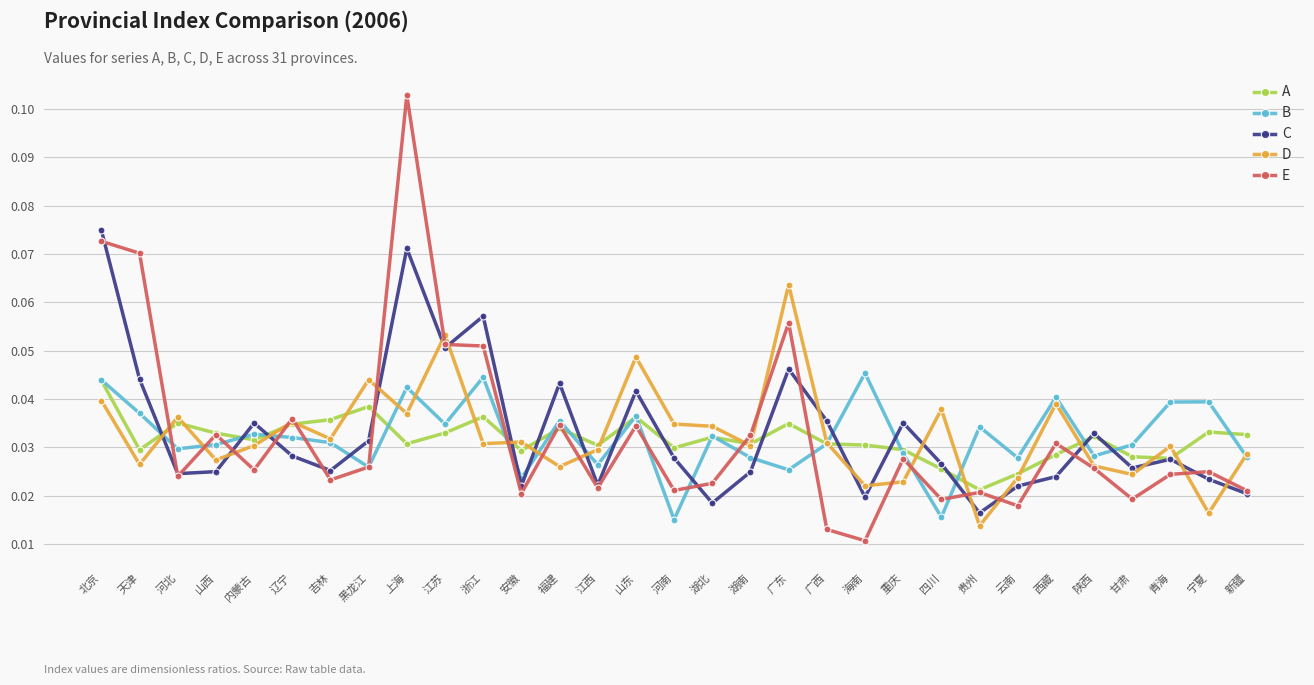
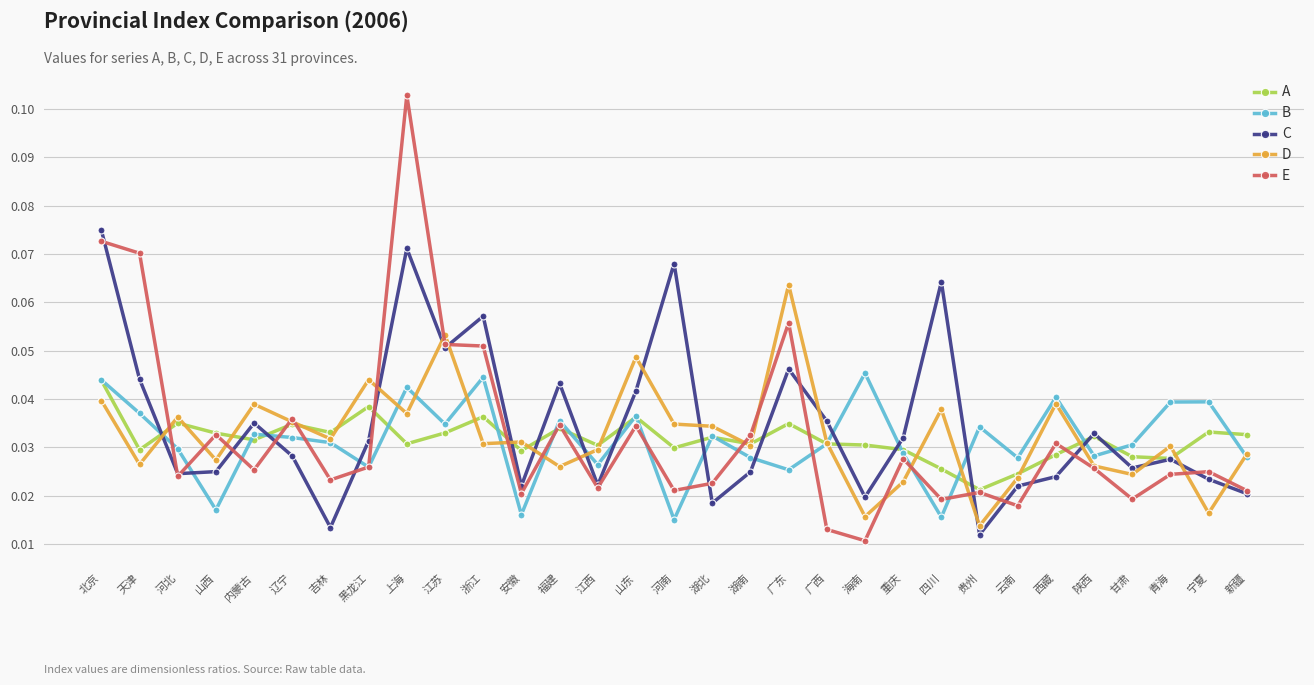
  {
    "A": {
      "天津": 0.029,
      "河北": 0.035,
      "内蒙古": 0.032,
-     "吉林": 0.036,
+     "吉林": 0.033,
      "黑龙江": 0.038,
      "上海": 0.031,
      "江苏": 0.033,
      "浙江": 0.036,
      "安徽": 0.029,
      "福建": 0.034,
      "江西": 0.030,
      "河南": 0.030,
      "广东": 0.035,
      "海南": 0.030,
      "重庆": 0.029,
      "四川": 0.025,
      "贵州": 0.021,
      "云南": 0.024,
      "西藏": 0.028,
      "陕西": 0.032,
      "甘肃": 0.028,
      "宁夏": 0.033,
      "新疆": 0.033
    },
    "B": {
      "天津": 0.037,
      "河北": 0.030,
-     "山西": 0.031,
+     "山西": 0.017,
      "内蒙古": 0.033,
      "辽宁": 0.032,
      "吉林": 0.031,
      "上海": 0.042,
      "江苏": 0.035,
      "浙江": 0.044,
-     "安徽": 0.024,
+     "安徽": 0.016,
      "福建": 0.035,
      "江西": 0.026,
      "河南": 0.015,
      "湖南": 0.028,
      "广东": 0.025,
      "海南": 0.045,
      "重庆": 0.029,
      "四川": 0.016,
      "贵州": 0.034,
      "云南": 0.028,
      "西藏": 0.040,
      "陕西": 0.028,
      "甘肃": 0.030,
      "青海": 0.039,
      "宁夏": 0.039,
      "新疆": 0.028
    },
    "C": {
      "北京": 0.075,
      "天津": 0.044,
      "河北": 0.025,
      "山西": 0.025,
      "内蒙古": 0.035,
      "辽宁": 0.028,
-     "吉林": 0.025,
+     "吉林": 0.013,
      "黑龙江": 0.031,
      "上海": 0.071,
      "江苏": 0.051,
      "浙江": 0.057,
      "安徽": 0.022,
      "福建": 0.043,
      "江西": 0.022,
      "山东": 0.042,
-     "河南": 0.028,
+     "河南": 0.068,
      "湖北": 0.018,
      "湖南": 0.025,
      "广东": 0.046,
      "广西": 0.035,
      "海南": 0.020,
-     "重庆": 0.035,
-     "四川": 0.027,
-     "贵州": 0.016,
+     "重庆": 0.032,
+     "四川": 0.064,
+     "贵州": 0.012,
      "云南": 0.022,
      "西藏": 0.024,
      "陕西": 0.033,
      "甘肃": 0.026,
      "宁夏": 0.023,
      "新疆": 0.020
    },
    "D": {
      "北京": 0.040,
      "天津": 0.026,
      "河北": 0.036,
      "山西": 0.027,
-     "内蒙古": 0.030,
+     "内蒙古": 0.039,
      "吉林": 0.032,
      "黑龙江": 0.044,
      "上海": 0.037,
      "江苏": 0.053,
      "浙江": 0.031,
      "安徽": 0.031,
      "福建": 0.026,
      "江西": 0.029,
      "山东": 0.049,
      "河南": 0.035,
      "湖北": 0.034,
      "广东": 0.064,
-     "海南": 0.022,
+     "海南": 0.016,
      "重庆": 0.023,
      "四川": 0.038,
      "贵州": 0.014,
      "云南": 0.024,
      "西藏": 0.039,
      "甘肃": 0.024,
      "青海": 0.030,
      "宁夏": 0.016,
      "新疆": 0.029
    },
    "E": {
      "北京": 0.073,
      "天津": 0.070,
      "河北": 0.024,
      "内蒙古": 0.025,
      "辽宁": 0.036,
      "吉林": 0.023,
      "上海": 0.103,
      "江苏": 0.051,
      "浙江": 0.051,
      "安徽": 0.020,
      "福建": 0.035,
      "江西": 0.022,
      "山东": 0.034,
      "河南": 0.021,
      "湖北": 0.023,
      "湖南": 0.032,
      "广东": 0.056,
      "广西": 0.013,
      "海南": 0.011,
      "重庆": 0.028,
      "四川": 0.019,
      "贵州": 0.021,
      "云南": 0.018,
      "西藏": 0.031,
      "甘肃": 0.019,
      "青海": 0.024,
      "宁夏": 0.025,
      "新疆": 0.021
    }
  }
